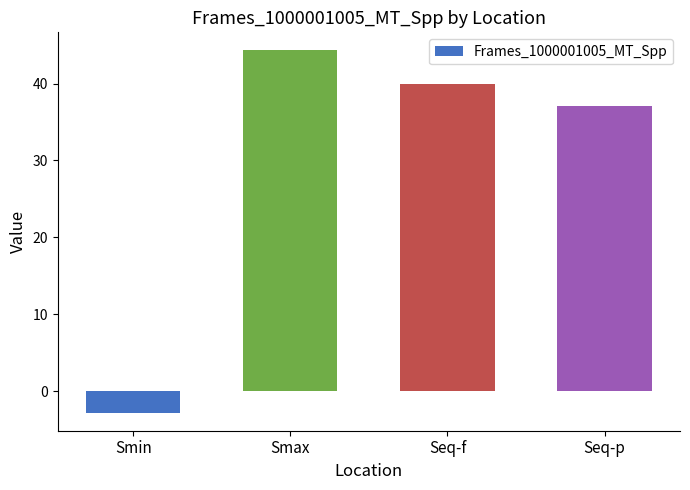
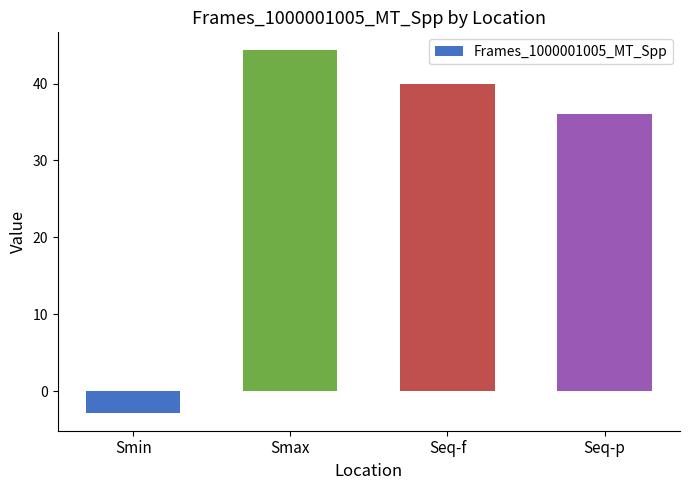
  {
    "Smin": -3,
    "Smax": 44,
    "Seq-f": 40,
-   "Seq-p": 37
+   "Seq-p": 36
  }
